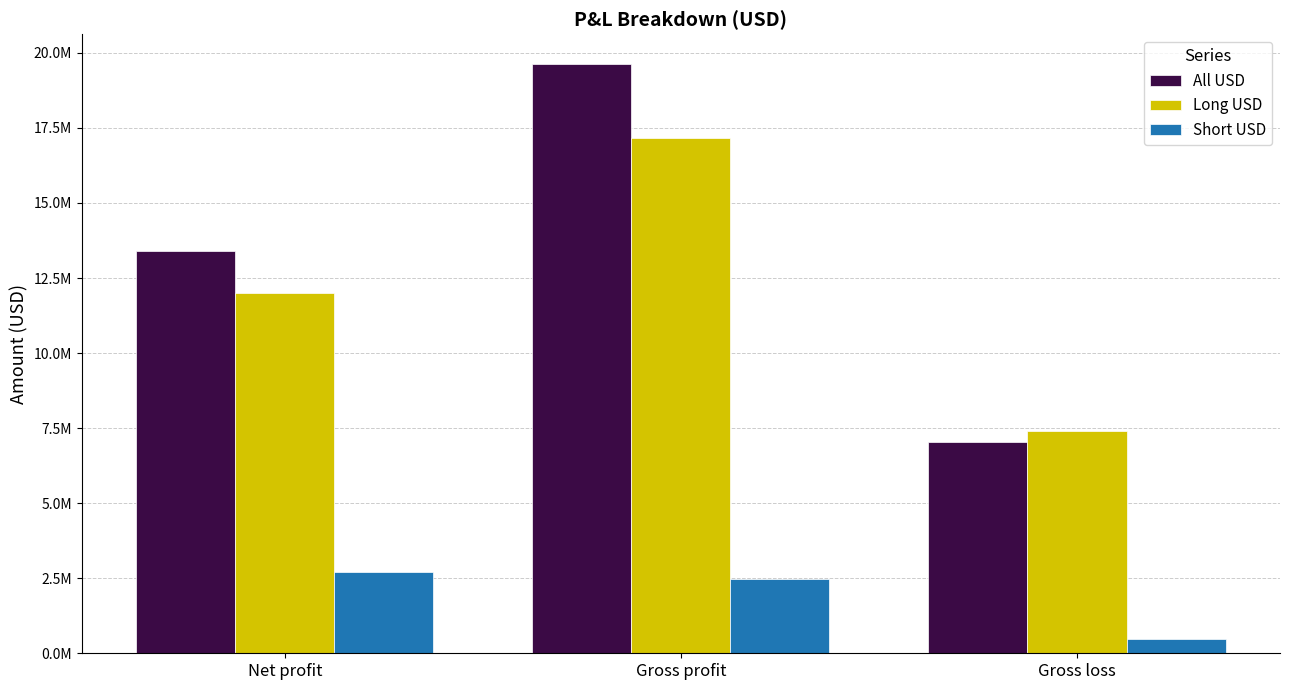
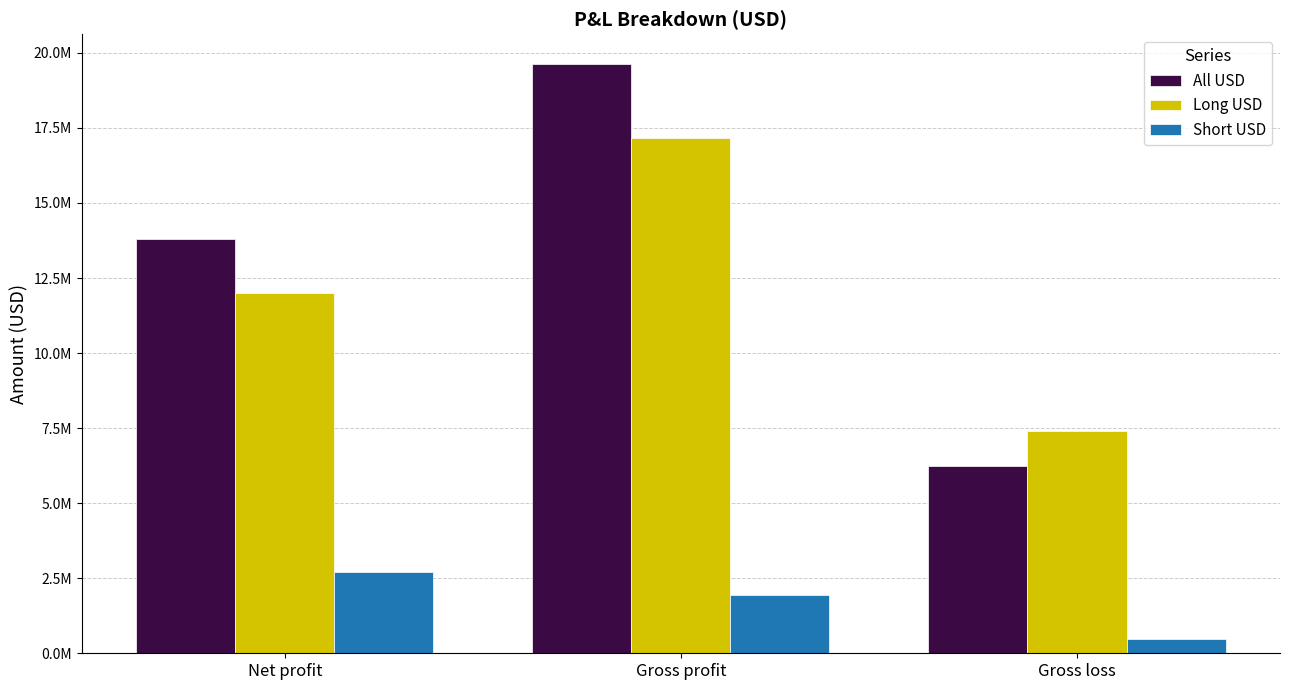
  {
    "All USD": {
-     "Net profit": 13400000,
+     "Net profit": 13800000,
      "Gross profit": 19600000,
-     "Gross loss": 7000000
+     "Gross loss": 6200000
    },
    "Long USD": {
      "Net profit": 12000000,
      "Gross profit": 17200000,
      "Gross loss": 7400000
    },
    "Short USD": {
      "Net profit": 2700000,
-     "Gross profit": 2500000,
+     "Gross profit": 1900000,
      "Gross loss": 500000
    }
  }
